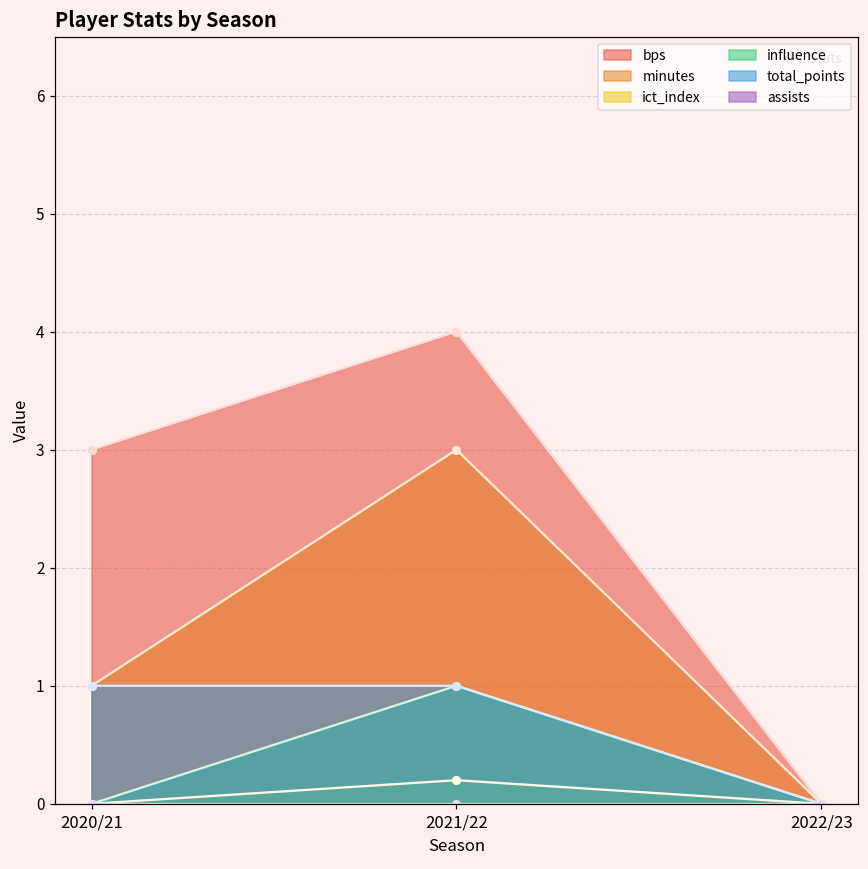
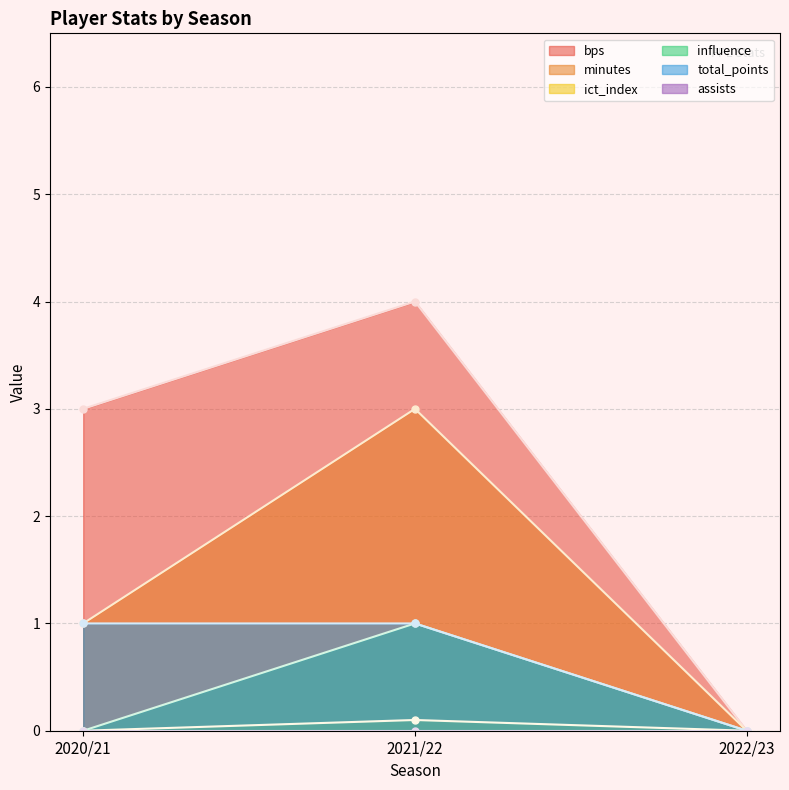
  {
    "ict_index": {
-     "2021/22": 0.2
+     "2021/22": 0.1
    },
    "assists": {
      "2021/22": 0.0
    }
  }
